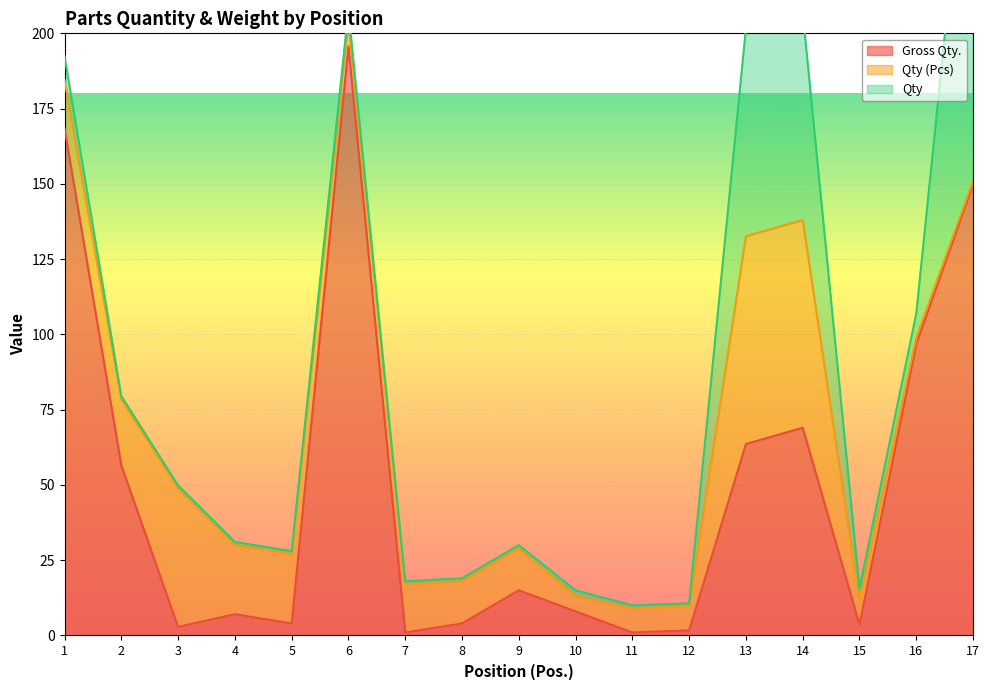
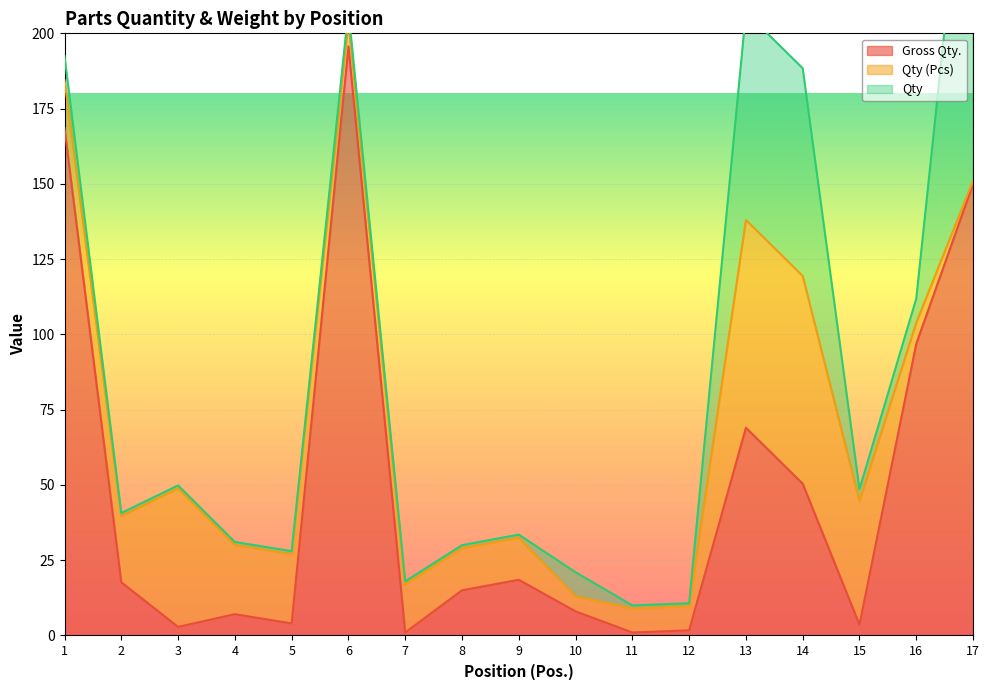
  {
    "Gross Qty.": {
      "1": 168,
-     "2": 57,
+     "2": 18,
      "3": 3,
      "4": 7,
      "5": 4,
      "6": 196,
      "7": 1,
-     "8": 4,
-     "9": 15,
+     "8": 15,
+     "9": 19,
      "10": 8,
      "11": 1,
      "12": 2,
-     "13": 64,
-     "14": 69,
+     "13": 69,
+     "14": 50,
      "15": 4,
      "16": 97,
      "17": 150
    },
    "Qty (Pcs)": {
      "1": 16,
      "2": 22,
      "3": 46,
      "4": 23,
      "5": 23,
      "7": 16,
      "8": 14,
      "9": 14,
      "10": 5,
      "11": 8,
      "12": 8,
      "13": 69,
      "14": 69,
-     "15": 8,
-     "16": 2,
+     "15": 41,
+     "16": 7,
      "17": 1
    },
    "Qty": {
      "1": 8,
      "2": 1,
      "3": 1,
      "4": 1,
      "5": 1,
      "7": 1,
      "8": 1,
      "9": 1,
-     "10": 2,
+     "10": 8,
      "11": 1,
      "12": 1,
      "15": 4,
      "16": 8
    }
  }
